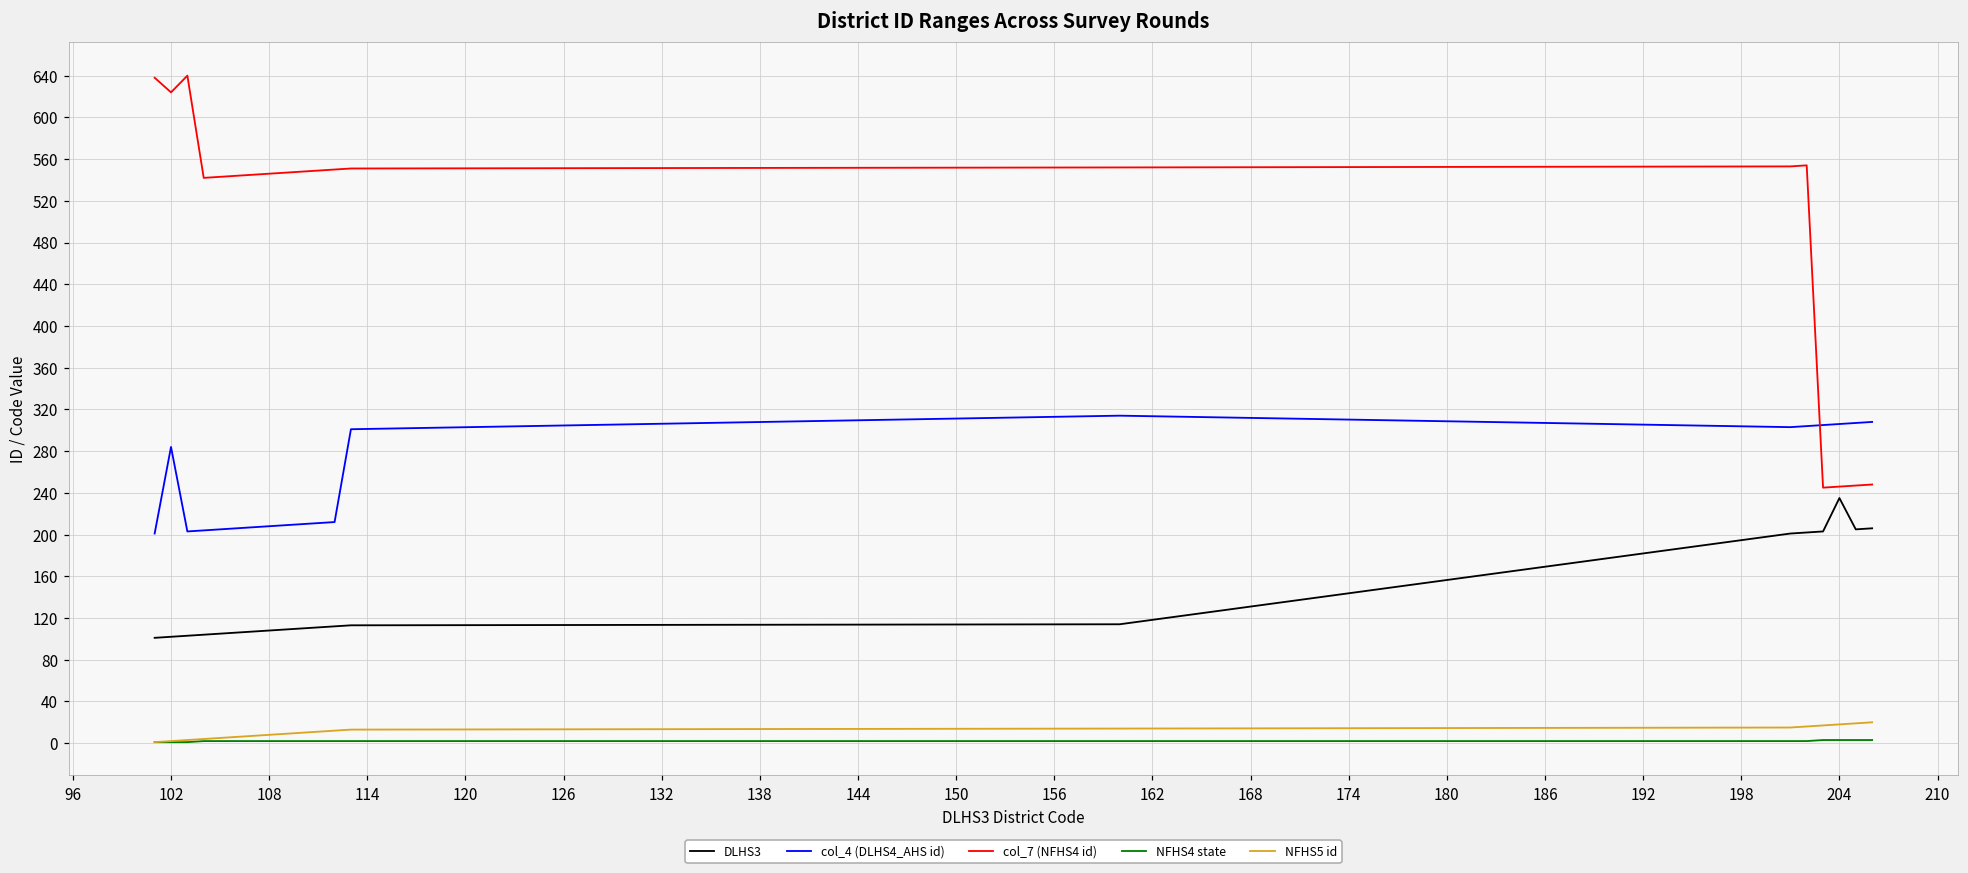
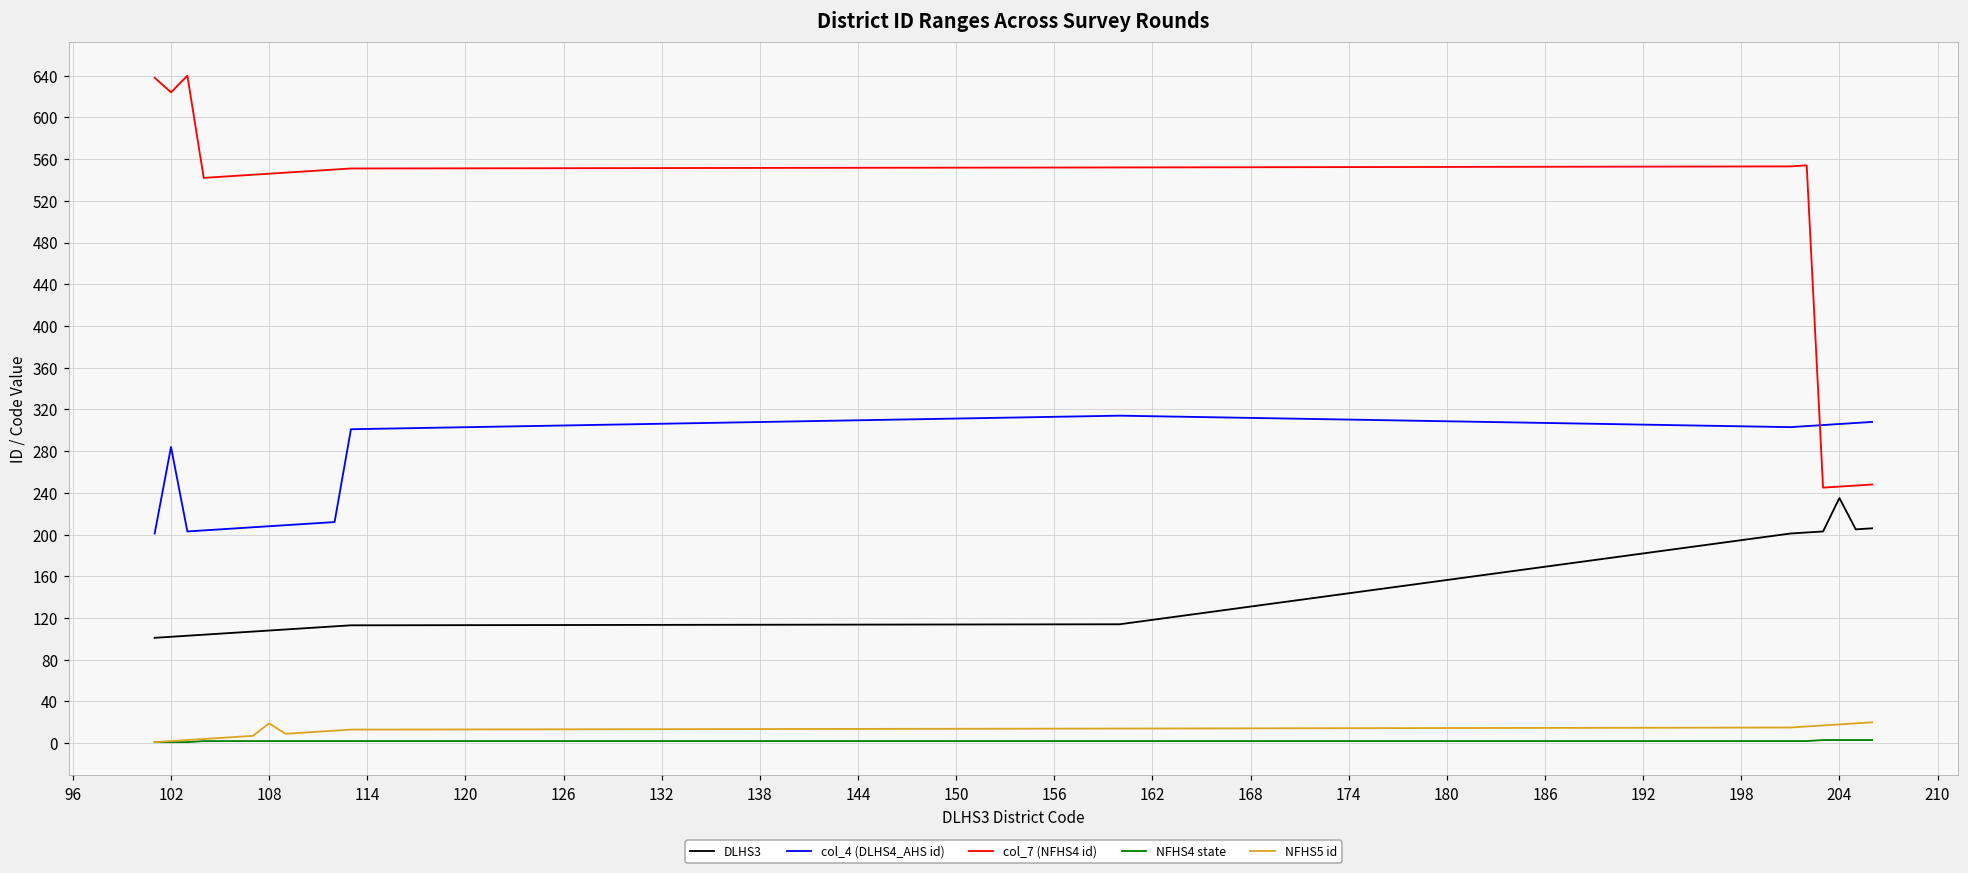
  {
    "DLHS3": {
      "102": 100,
      "108": 110,
      "204": 240
    },
    "col_4 (DLHS4_AHS id)": {
      "102": 280,
      "108": 210,
      "204": 310
    },
    "col_7 (NFHS4 id)": {
      "102": 620,
      "108": 550,
      "204": 250
    },
    "NFHS4 state": {
      "108": 0,
      "204": 0
    },
    "NFHS5 id": {
-     "108": 10,
+     "108": 20,
      "204": 20
    }
  }
